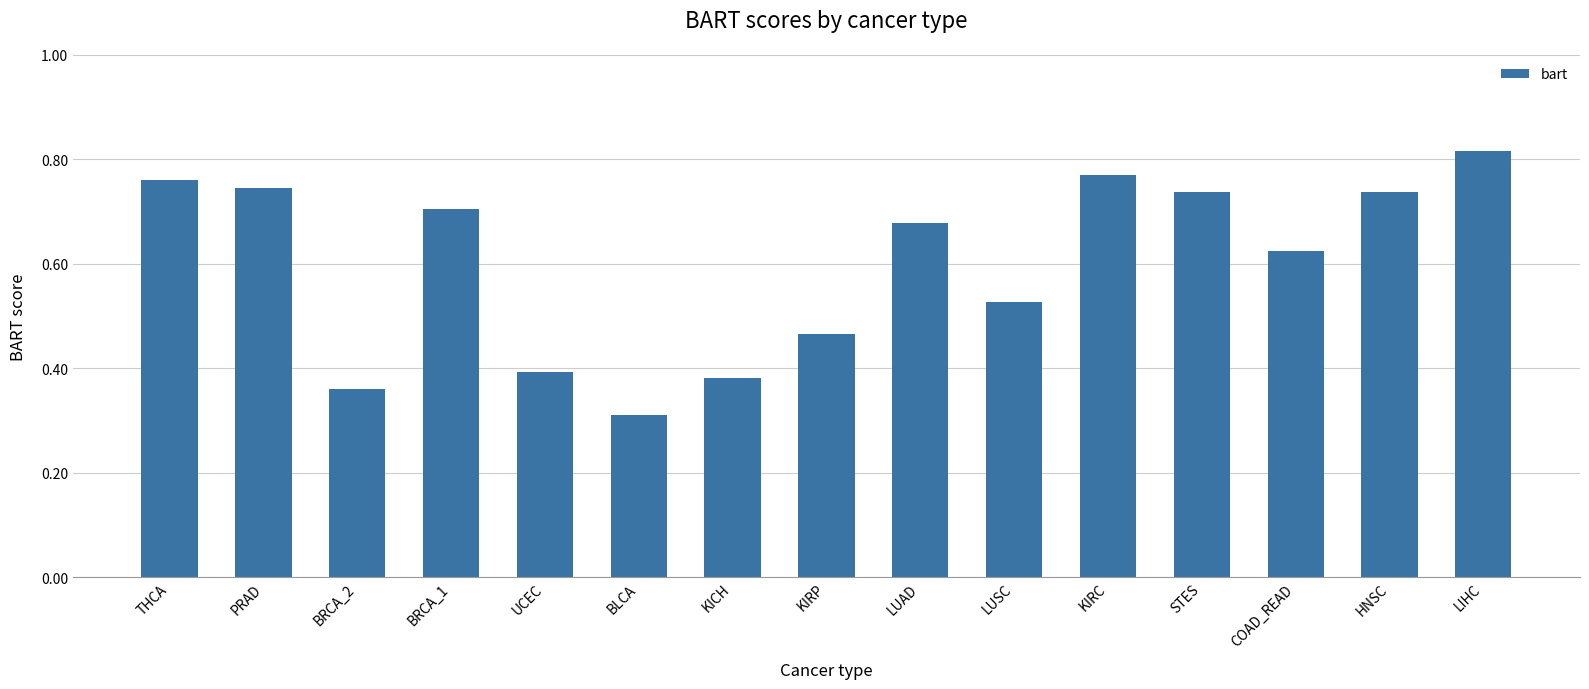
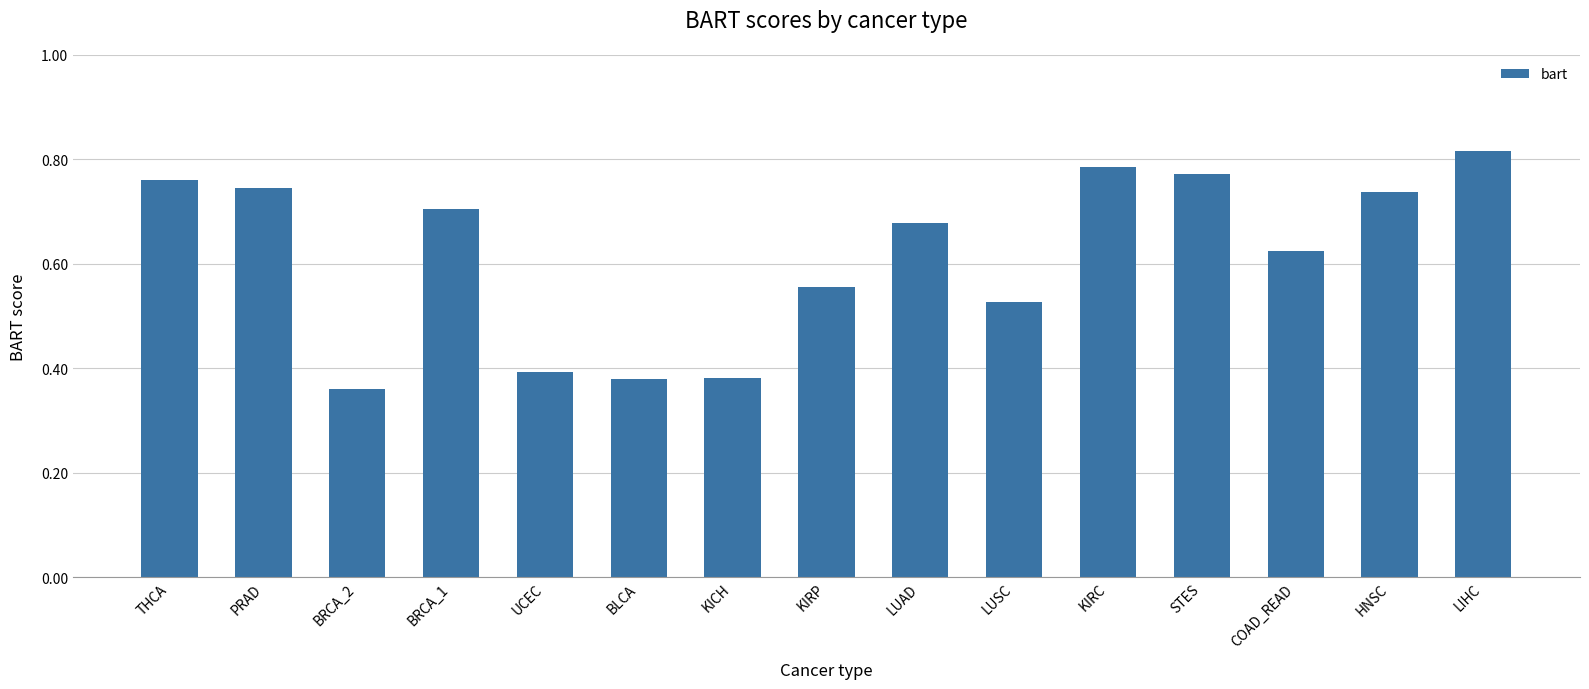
  {
    "THCA": 0.76,
    "PRAD": 0.74,
    "BRCA_2": 0.36,
    "BRCA_1": 0.71,
    "UCEC": 0.39,
-   "BLCA": 0.31,
+   "BLCA": 0.38,
    "KICH": 0.38,
-   "KIRP": 0.47,
+   "KIRP": 0.56,
    "LUAD": 0.68,
    "LUSC": 0.53,
-   "KIRC": 0.77,
-   "STES": 0.74,
+   "KIRC": 0.79,
+   "STES": 0.77,
    "COAD_READ": 0.63,
    "HNSC": 0.74,
    "LIHC": 0.82
  }
